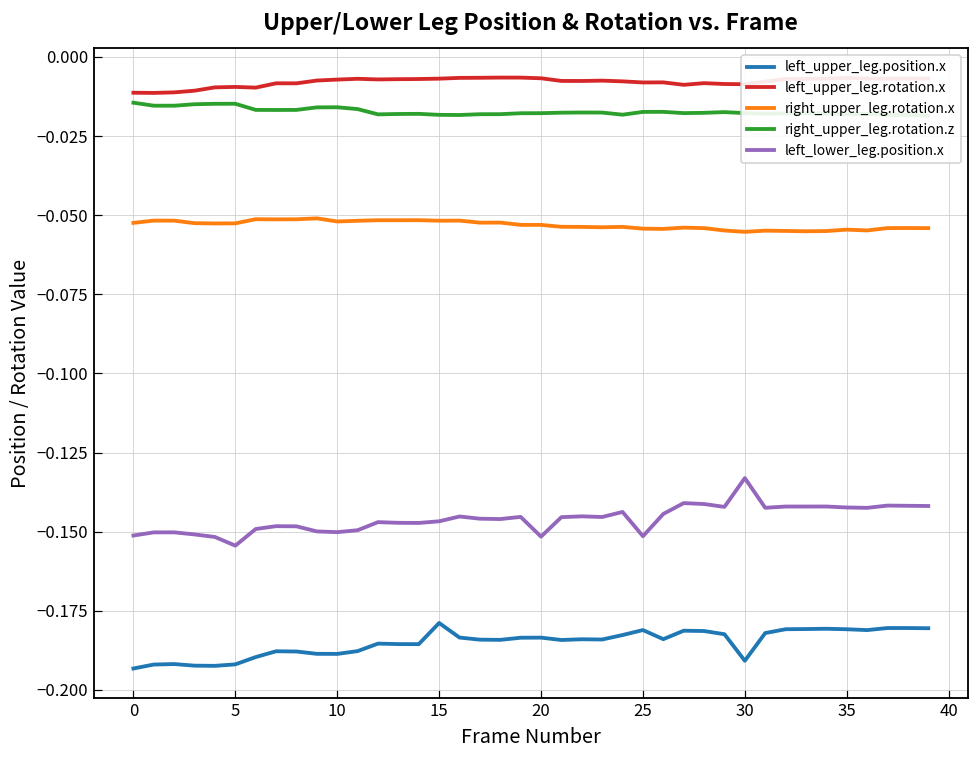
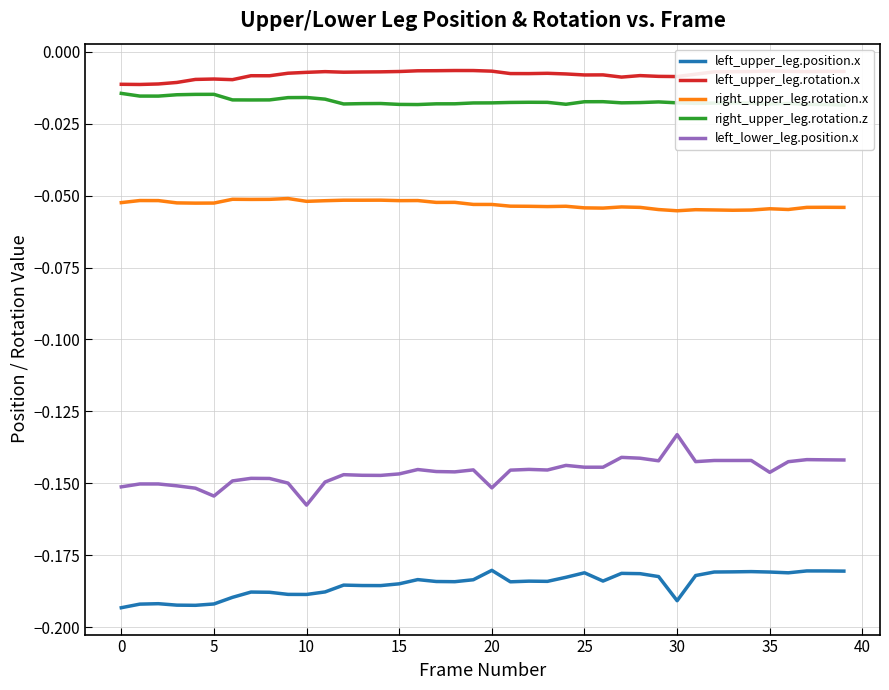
  {
    "left_upper_leg.position.x": {
      "0": -0.193,
      "5": -0.192,
      "10": -0.189,
-     "15": -0.179,
-     "20": -0.183,
+     "15": -0.185,
+     "20": -0.180,
      "25": -0.181,
      "30": -0.191,
      "35": -0.181
    },
    "left_upper_leg.rotation.x": {
      "0": -0.011,
      "5": -0.009,
      "10": -0.007,
      "15": -0.007,
      "20": -0.007,
      "25": -0.008
    },
    "right_upper_leg.rotation.x": {
      "0": -0.052,
      "5": -0.053,
      "10": -0.052,
      "15": -0.052,
      "20": -0.053,
      "25": -0.054,
      "30": -0.055,
      "35": -0.055
    },
    "right_upper_leg.rotation.z": {
      "0": -0.014,
      "5": -0.015,
      "10": -0.016,
      "15": -0.018,
      "20": -0.018,
      "25": -0.017
    },
    "left_lower_leg.position.x": {
      "0": -0.151,
      "5": -0.154,
-     "10": -0.150,
+     "10": -0.158,
      "15": -0.147,
      "20": -0.152,
-     "25": -0.151,
+     "25": -0.144,
      "30": -0.133,
-     "35": -0.142
+     "35": -0.146
    }
  }
